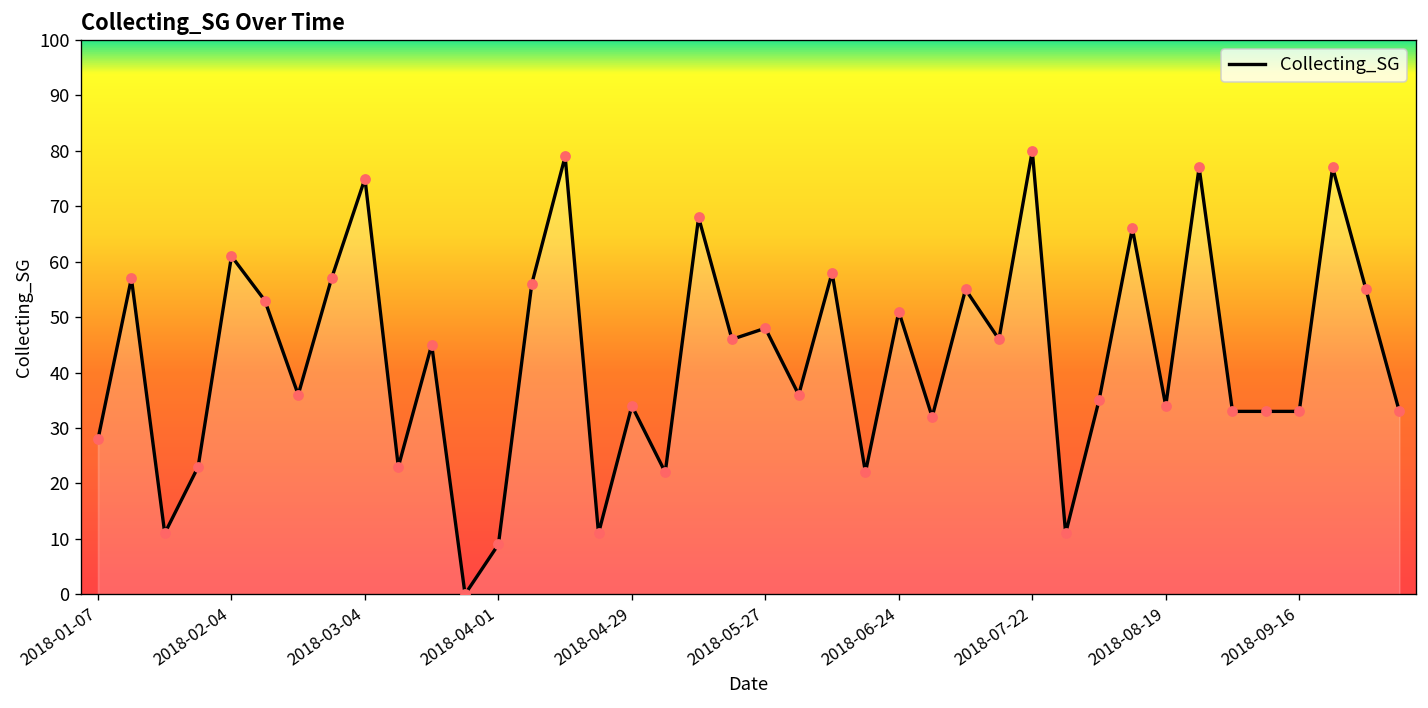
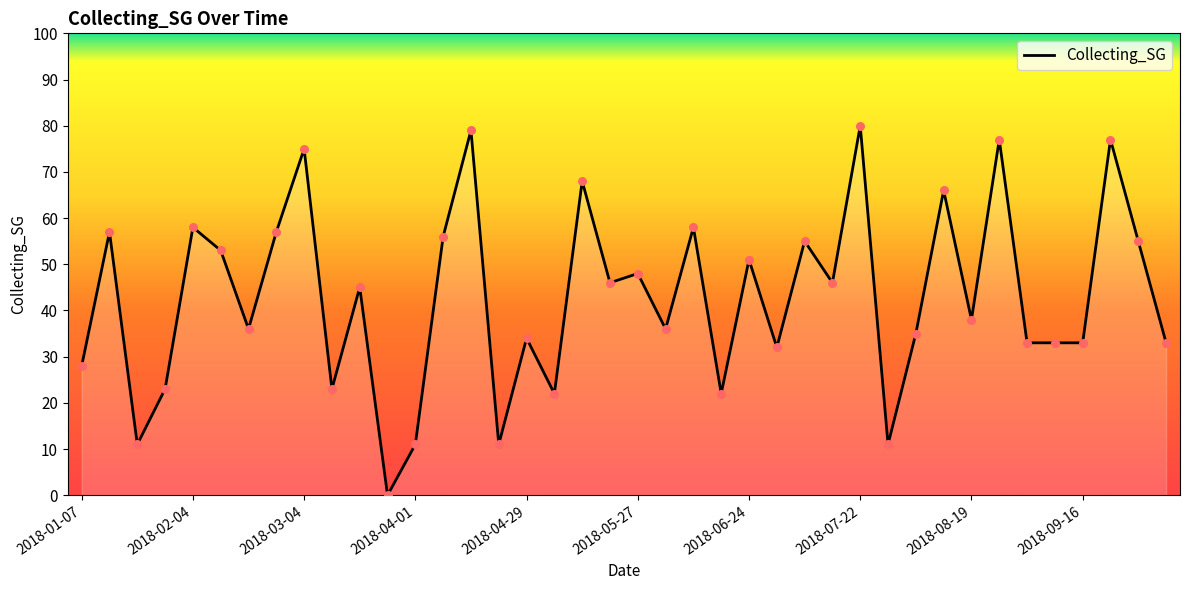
  {
    "2018-01-07": 28,
-   "2018-02-04": 61,
+   "2018-02-04": 58,
    "2018-03-04": 75,
-   "2018-04-01": 9,
+   "2018-04-01": 11,
    "2018-04-29": 34,
    "2018-05-27": 48,
    "2018-06-24": 51,
    "2018-07-22": 80,
-   "2018-08-19": 34,
+   "2018-08-19": 38,
    "2018-09-16": 33
  }
